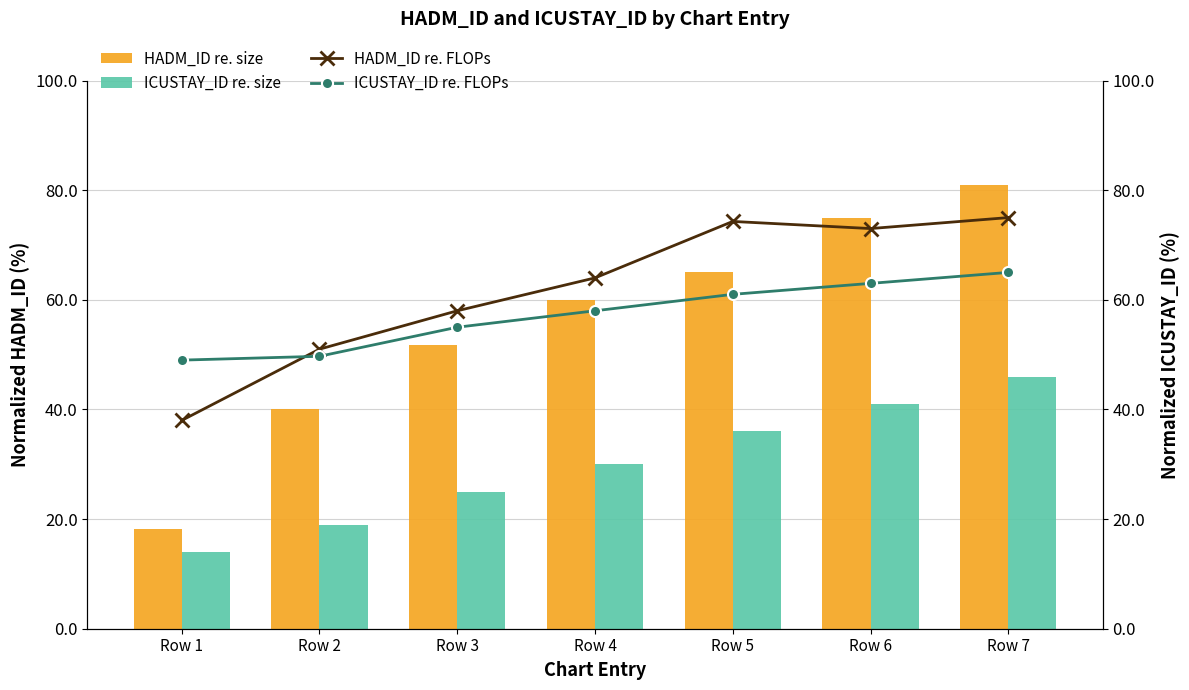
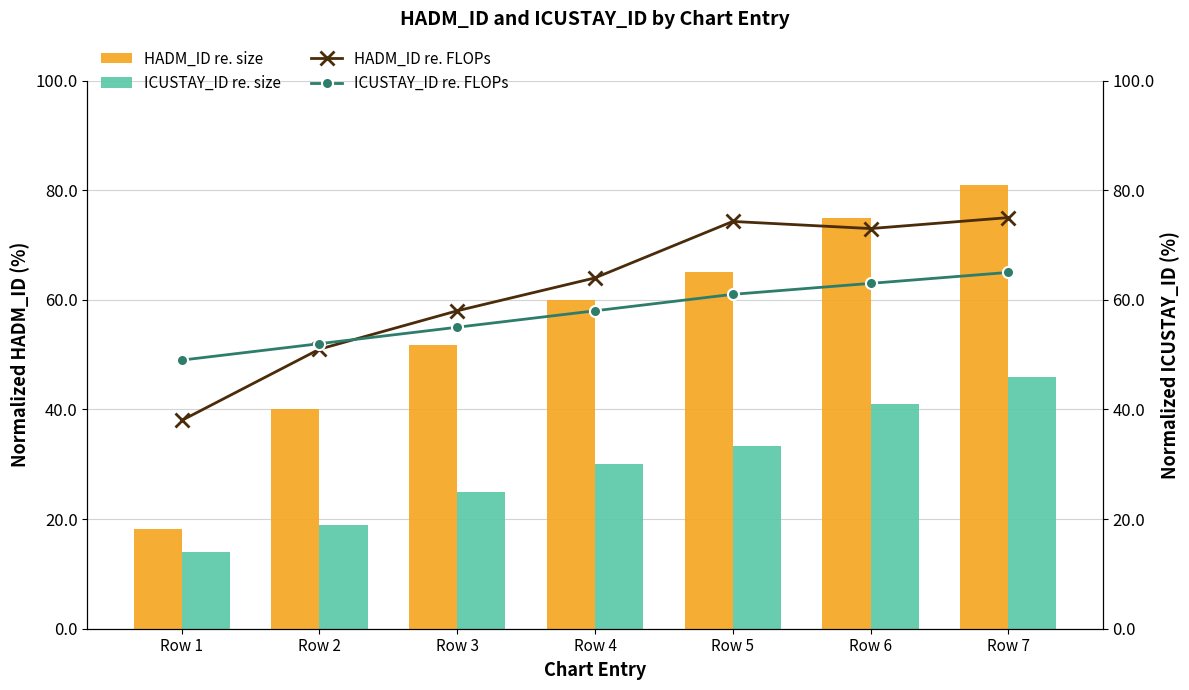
  {
    "HADM_ID re. size": {
      "Row 1": 18,
      "Row 2": 40,
      "Row 3": 52,
      "Row 4": 60,
      "Row 5": 65,
      "Row 6": 75,
      "Row 7": 81
    },
    "ICUSTAY_ID re. size": {
      "Row 1": 14,
      "Row 2": 19,
      "Row 3": 25,
      "Row 4": 30,
-     "Row 5": 36,
+     "Row 5": 33,
      "Row 6": 41,
      "Row 7": 46
    },
    "HADM_ID re. FLOPs": {
      "Row 1": 38,
      "Row 2": 51,
      "Row 3": 58,
      "Row 4": 64,
      "Row 5": 74,
      "Row 6": 73,
      "Row 7": 75
    },
    "ICUSTAY_ID re. FLOPs": {
      "Row 1": 49,
-     "Row 2": 50,
+     "Row 2": 52,
      "Row 3": 55,
      "Row 4": 58,
      "Row 5": 61,
      "Row 6": 63,
      "Row 7": 65
    }
  }
